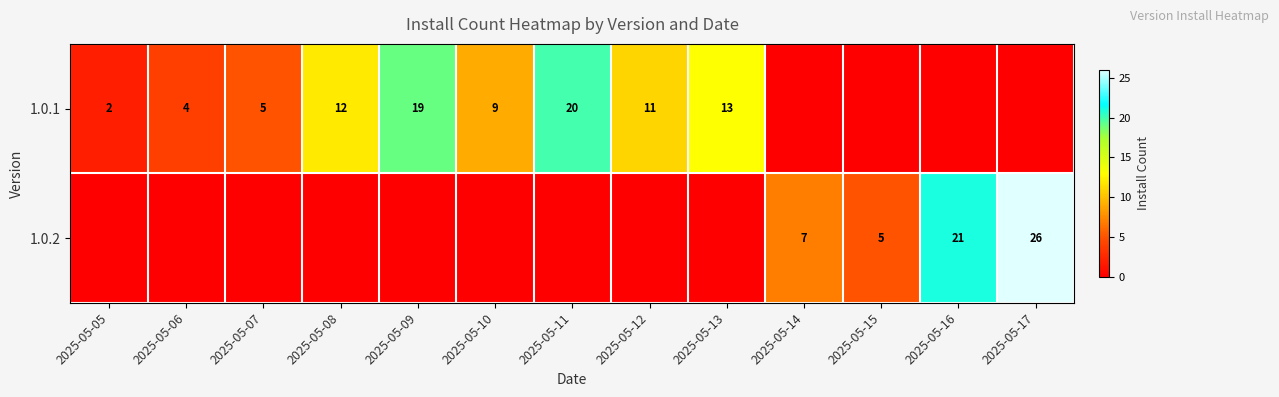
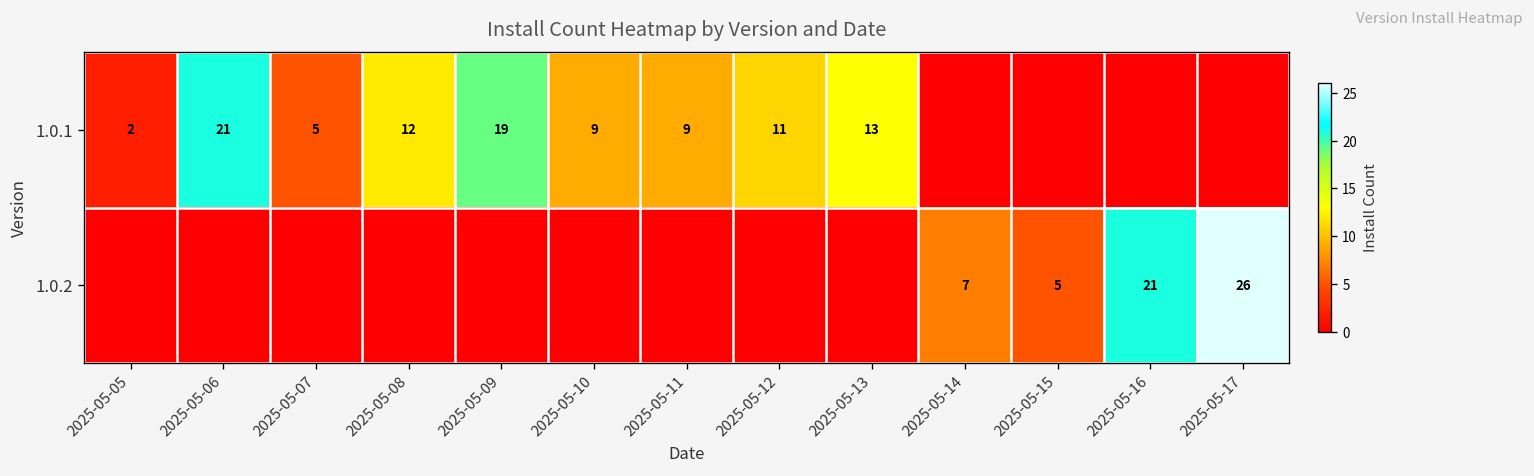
  {
    "1.0.1": {
      "2025-05-05": 2,
-     "2025-05-06": 4,
+     "2025-05-06": 21,
      "2025-05-07": 5,
      "2025-05-08": 12,
      "2025-05-09": 19,
      "2025-05-10": 9,
-     "2025-05-11": 20,
+     "2025-05-11": 9,
      "2025-05-12": 11,
      "2025-05-13": 13
    },
    "1.0.2": {
      "2025-05-14": 7,
      "2025-05-15": 5,
      "2025-05-16": 21,
      "2025-05-17": 26
    }
  }
